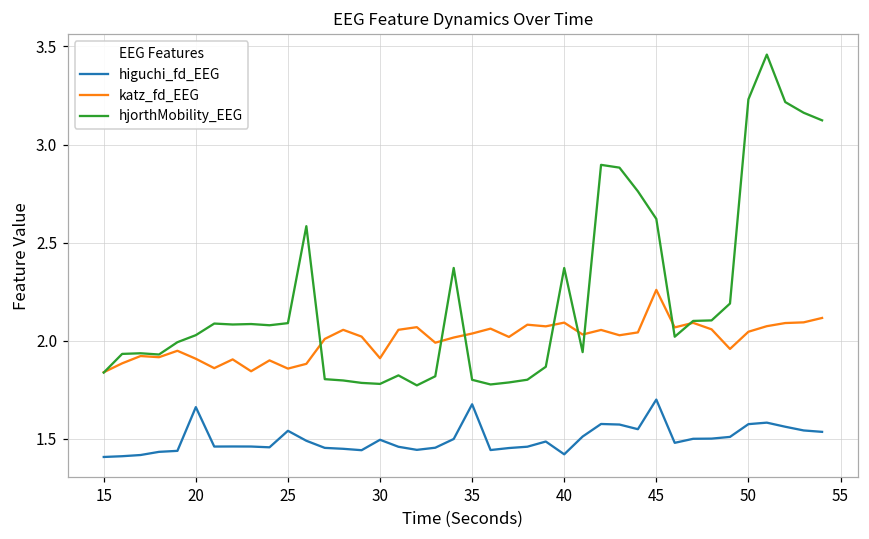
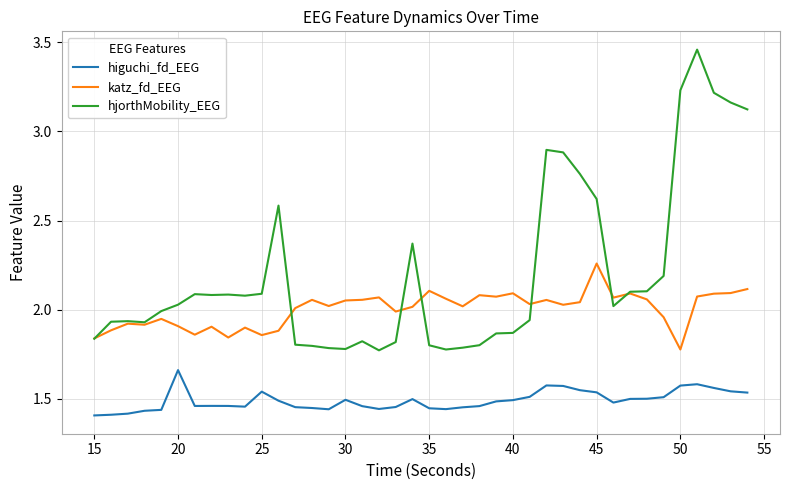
  {
    "higuchi_fd_EEG": {
      "15": 1.41,
      "20": 1.66,
      "25": 1.54,
      "30": 1.49,
-     "35": 1.68,
-     "40": 1.42,
-     "45": 1.70,
+     "35": 1.45,
+     "40": 1.49,
+     "45": 1.54,
      "50": 1.57
    },
    "katz_fd_EEG": {
      "20": 1.91,
      "25": 1.86,
-     "30": 1.91,
-     "35": 2.04,
+     "30": 2.05,
+     "35": 2.11,
      "40": 2.09,
      "45": 2.26,
-     "50": 2.05
+     "50": 1.78
    },
    "hjorthMobility_EEG": {
      "20": 2.03,
      "25": 2.09,
      "30": 1.78,
      "35": 1.80,
-     "40": 2.37,
+     "40": 1.87,
      "45": 2.62,
      "50": 3.23
    }
  }
